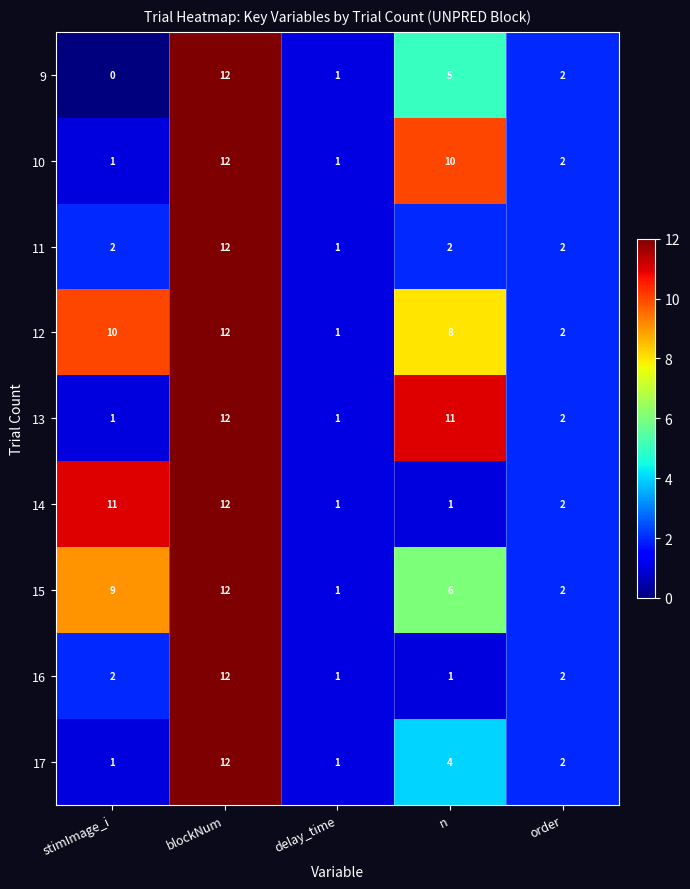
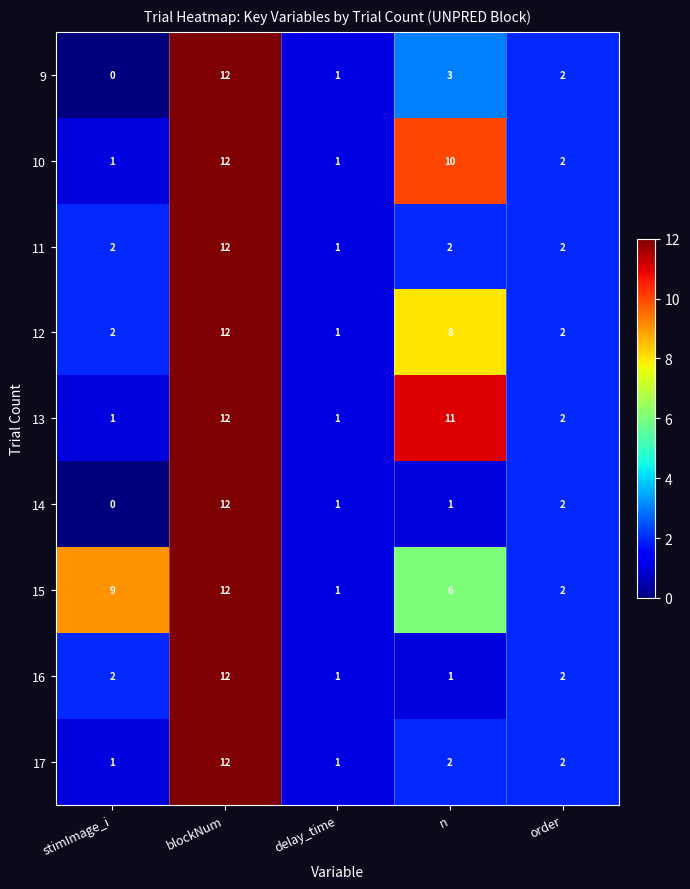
  {
    "9": {
      "stimImage_i": 0,
      "blockNum": 12,
      "delay_time": 1,
-     "n": 5,
+     "n": 3,
      "order": 2
    },
    "10": {
      "stimImage_i": 1,
      "blockNum": 12,
      "delay_time": 1,
      "n": 10,
      "order": 2
    },
    "11": {
      "stimImage_i": 2,
      "blockNum": 12,
      "delay_time": 1,
      "n": 2,
      "order": 2
    },
    "12": {
-     "stimImage_i": 10,
+     "stimImage_i": 2,
      "blockNum": 12,
      "delay_time": 1,
      "n": 8,
      "order": 2
    },
    "13": {
      "stimImage_i": 1,
      "blockNum": 12,
      "delay_time": 1,
      "n": 11,
      "order": 2
    },
    "14": {
-     "stimImage_i": 11,
+     "stimImage_i": 0,
      "blockNum": 12,
      "delay_time": 1,
      "n": 1,
      "order": 2
    },
    "15": {
      "stimImage_i": 9,
      "blockNum": 12,
      "delay_time": 1,
      "n": 6,
      "order": 2
    },
    "16": {
      "stimImage_i": 2,
      "blockNum": 12,
      "delay_time": 1,
      "n": 1,
      "order": 2
    },
    "17": {
      "stimImage_i": 1,
      "blockNum": 12,
      "delay_time": 1,
-     "n": 4,
+     "n": 2,
      "order": 2
    }
  }
